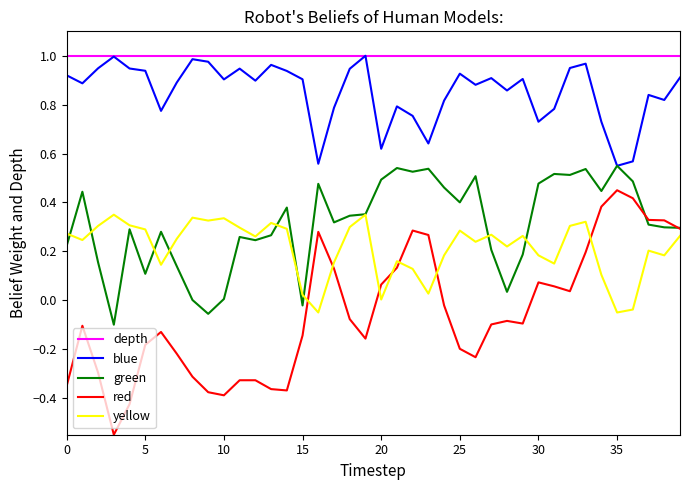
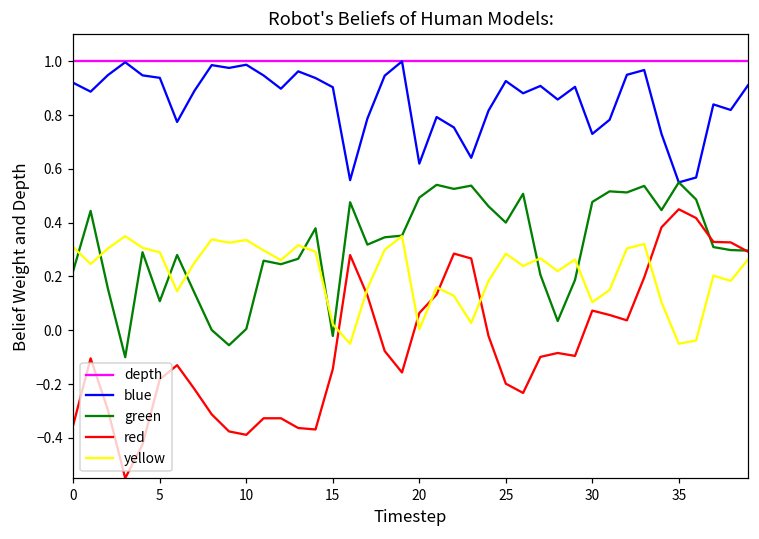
  {
    "blue": {
      "0": 0.92,
      "5": 0.94,
-     "10": 0.90,
+     "10": 0.99,
      "15": 0.90,
      "20": 0.62,
      "25": 0.93,
      "30": 0.73
    },
    "green": {
      "0": 0.22,
      "5": 0.11,
      "10": 0.01,
      "15": -0.02,
      "20": 0.49,
      "25": 0.40,
      "30": 0.48
    },
    "red": {
      "0": -0.35,
      "10": -0.39,
      "15": -0.14,
      "20": 0.06,
      "25": -0.20,
      "30": 0.07,
      "35": 0.45
    },
    "yellow": {
-     "0": 0.27,
+     "0": 0.31,
      "5": 0.29,
      "10": 0.34,
      "15": 0.02,
      "20": 0.00,
      "25": 0.28,
-     "30": 0.18,
+     "30": 0.10,
      "35": -0.05
    }
  }
